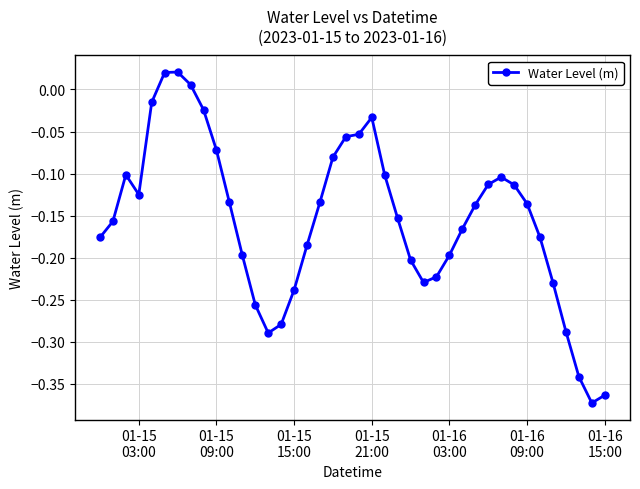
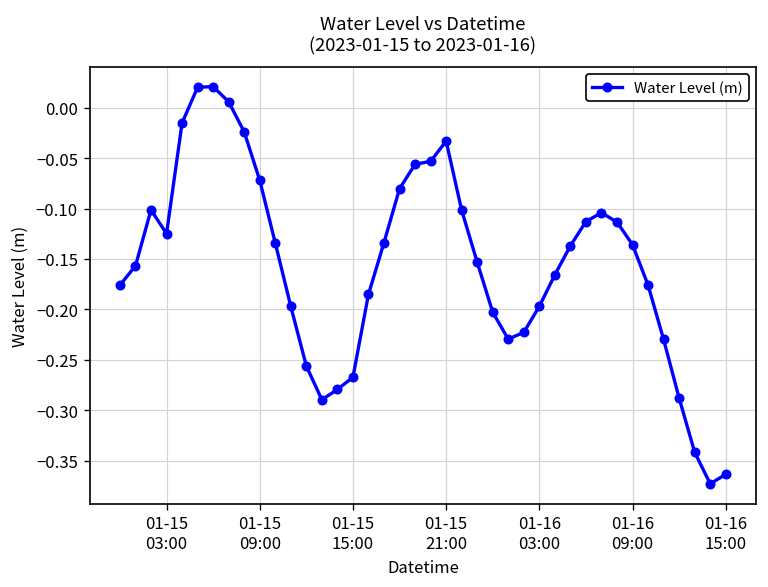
  {
    "01-15 03:00": -0.12,
    "01-15 09:00": -0.07,
-   "01-15 15:00": -0.24,
+   "01-15 15:00": -0.27,
    "01-15 21:00": -0.03,
    "01-16 03:00": -0.20,
    "01-16 09:00": -0.14,
    "01-16 15:00": -0.36
  }
